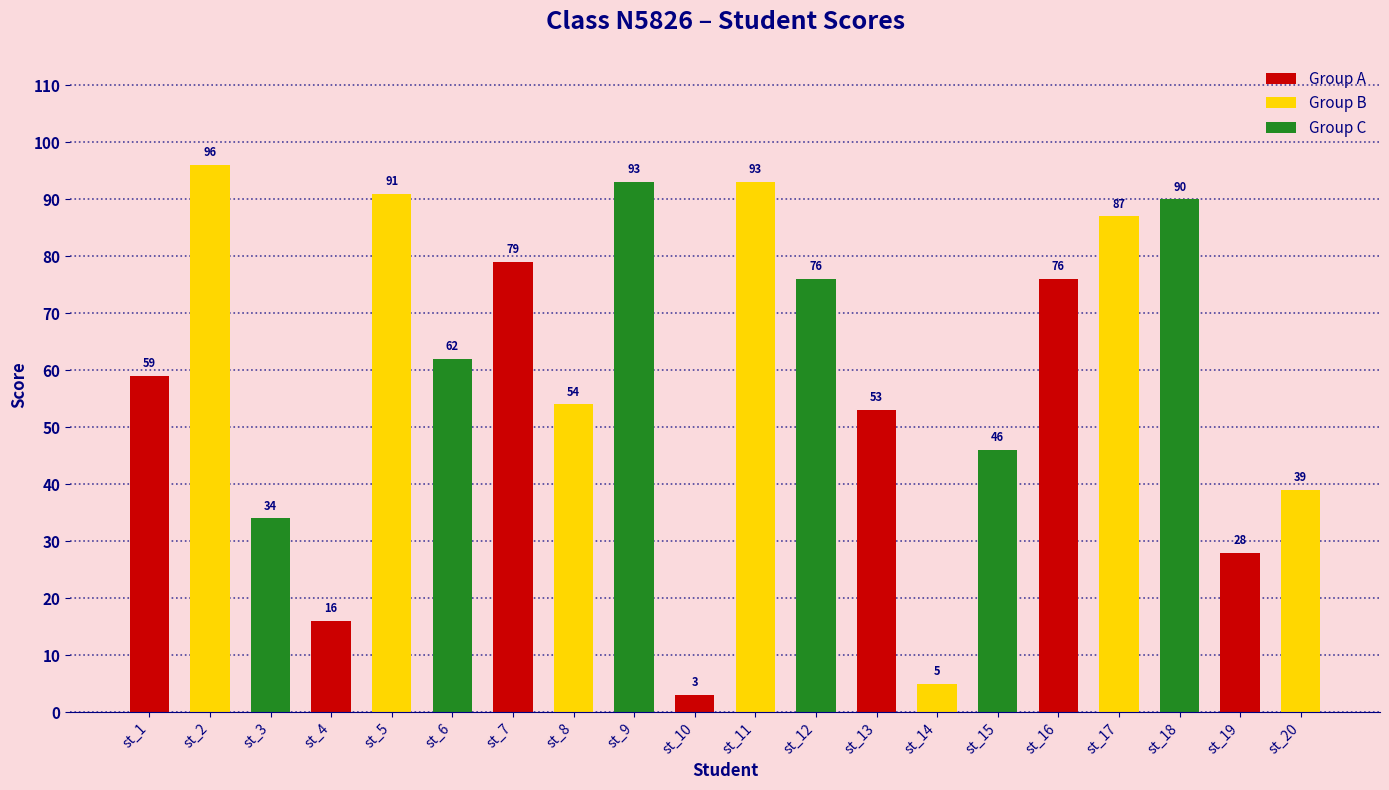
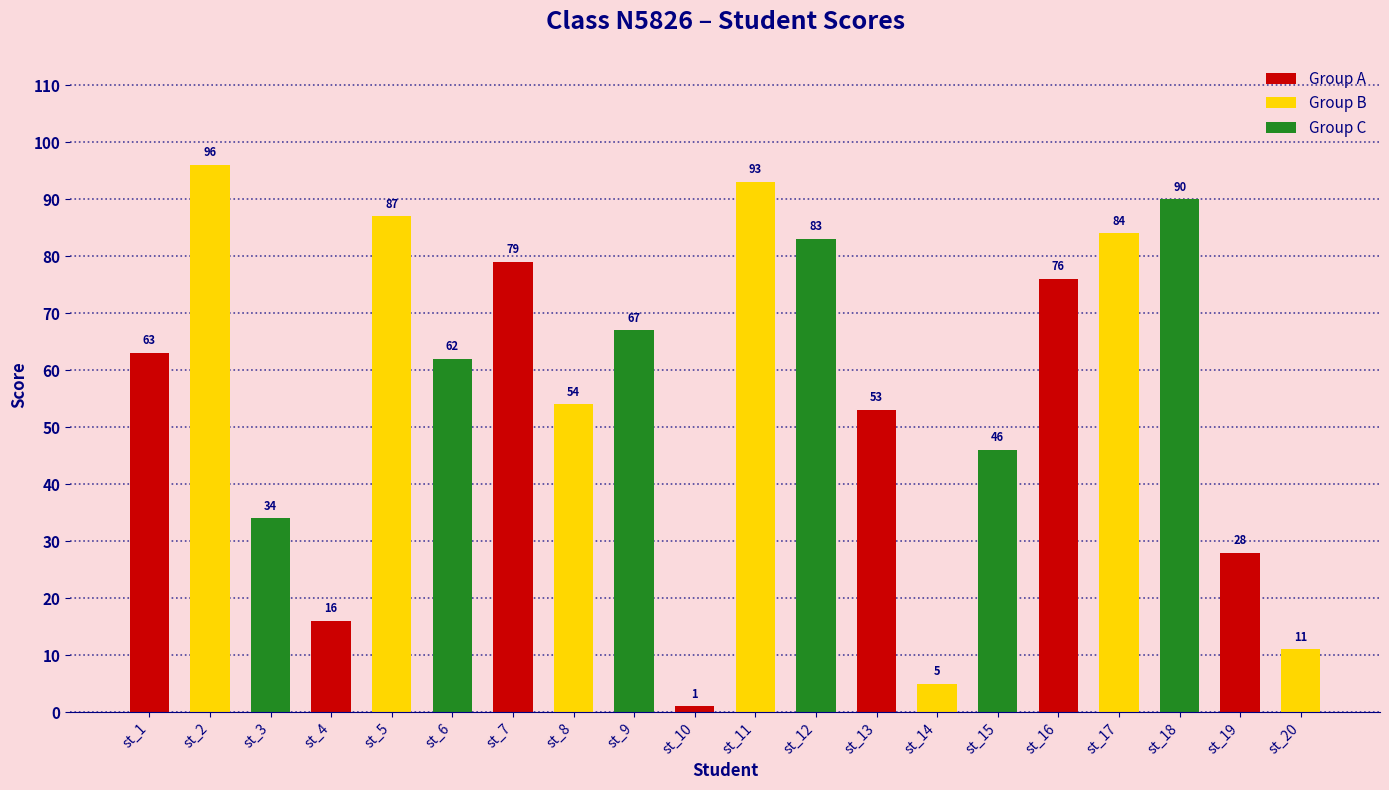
  {
-   "st_1": 59,
+   "st_1": 63,
    "st_2": 96,
    "st_3": 34,
    "st_4": 16,
-   "st_5": 91,
+   "st_5": 87,
    "st_6": 62,
    "st_7": 79,
    "st_8": 54,
-   "st_9": 93,
-   "st_10": 3,
+   "st_9": 67,
+   "st_10": 1,
    "st_11": 93,
-   "st_12": 76,
+   "st_12": 83,
    "st_13": 53,
    "st_14": 5,
    "st_15": 46,
    "st_16": 76,
-   "st_17": 87,
+   "st_17": 84,
    "st_18": 90,
    "st_19": 28,
-   "st_20": 39
+   "st_20": 11
  }
